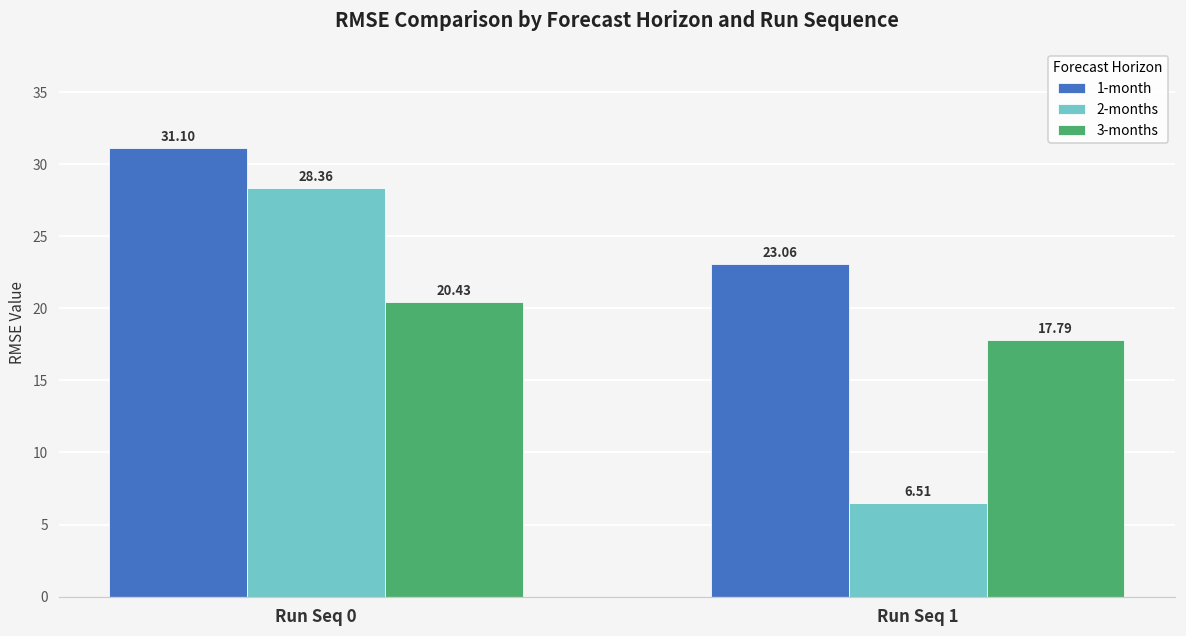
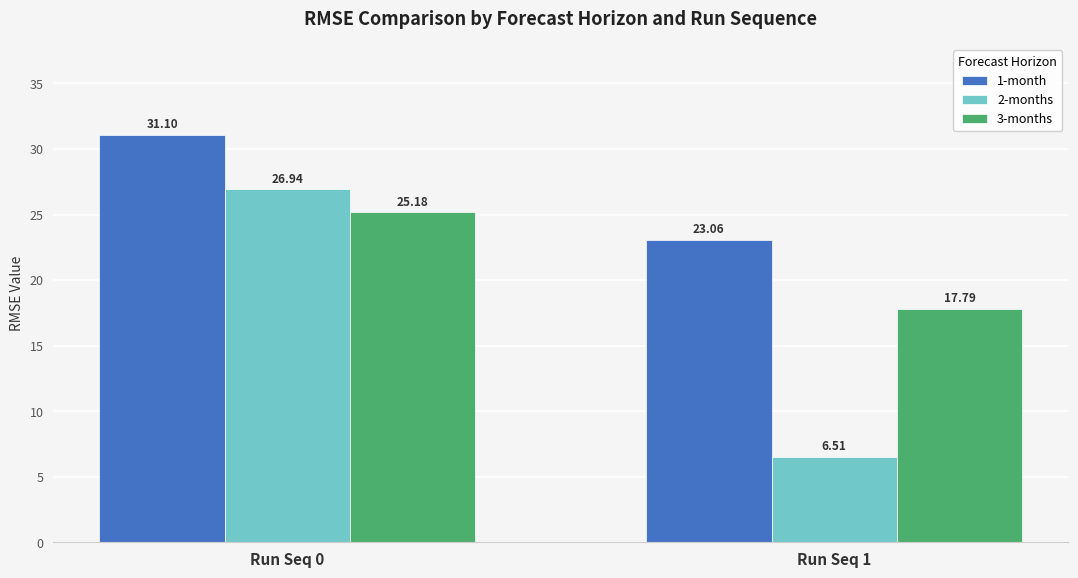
  {
    "1-month": {
      "Run Seq 0": 31.10,
      "Run Seq 1": 23.06
    },
    "2-months": {
-     "Run Seq 0": 28.36,
+     "Run Seq 0": 26.94,
      "Run Seq 1": 6.51
    },
    "3-months": {
-     "Run Seq 0": 20.43,
+     "Run Seq 0": 25.18,
      "Run Seq 1": 17.79
    }
  }
